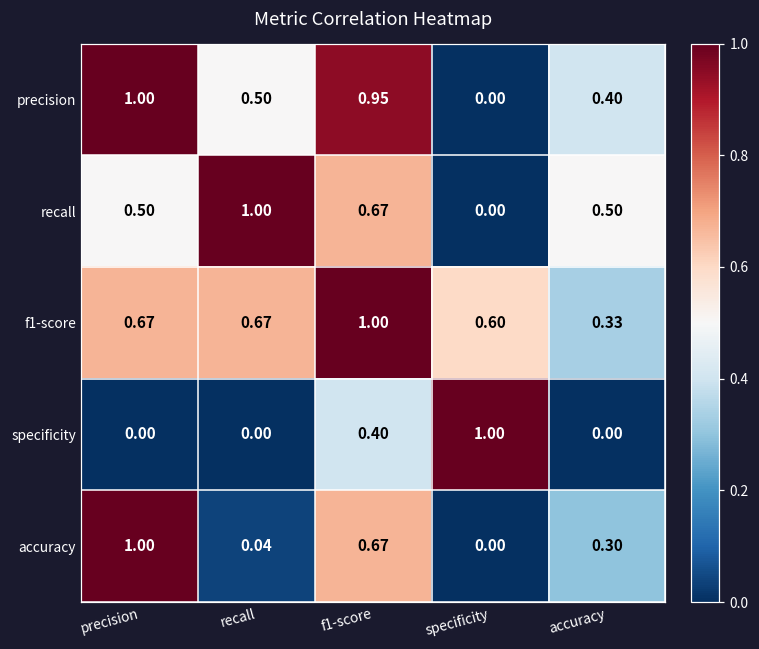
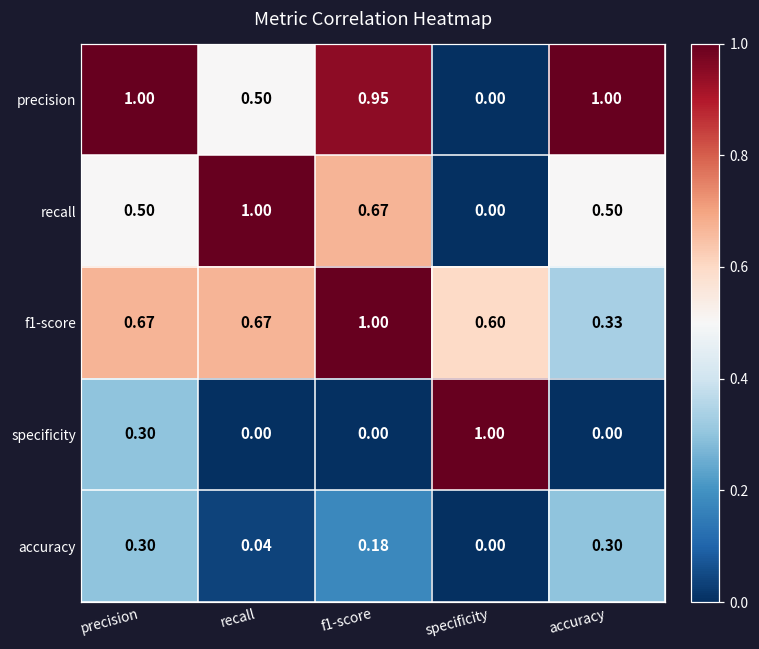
  {
    "precision": {
      "precision": 1.00,
      "recall": 0.50,
      "f1-score": 0.95,
      "specificity": 0.00,
-     "accuracy": 0.40
+     "accuracy": 1.00
    },
    "recall": {
      "precision": 0.50,
      "recall": 1.00,
      "f1-score": 0.67,
      "specificity": 0.00,
      "accuracy": 0.50
    },
    "f1-score": {
      "precision": 0.67,
      "recall": 0.67,
      "f1-score": 1.00,
      "specificity": 0.60,
      "accuracy": 0.33
    },
    "specificity": {
-     "precision": 0.00,
+     "precision": 0.30,
      "recall": 0.00,
-     "f1-score": 0.40,
+     "f1-score": 0.00,
      "specificity": 1.00,
      "accuracy": 0.00
    },
    "accuracy": {
-     "precision": 1.00,
+     "precision": 0.30,
      "recall": 0.04,
-     "f1-score": 0.67,
+     "f1-score": 0.18,
      "specificity": 0.00,
      "accuracy": 0.30
    }
  }
